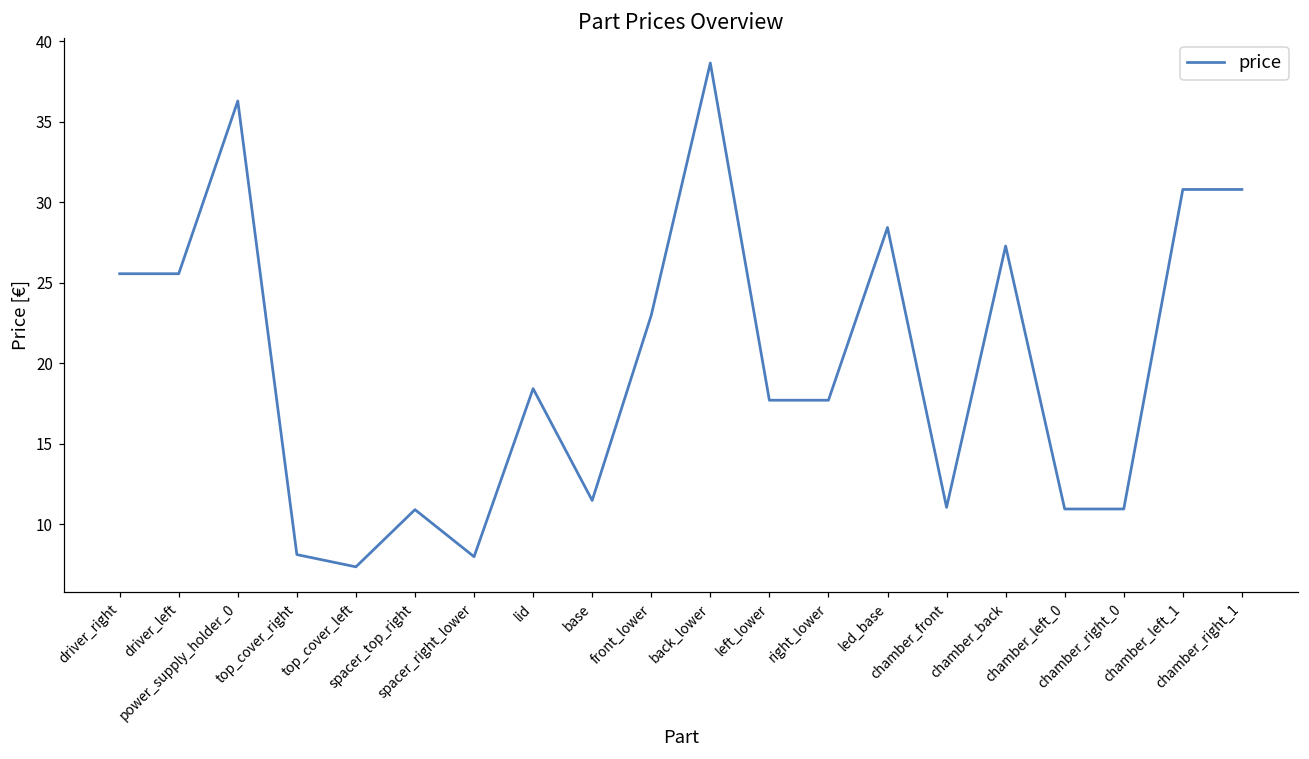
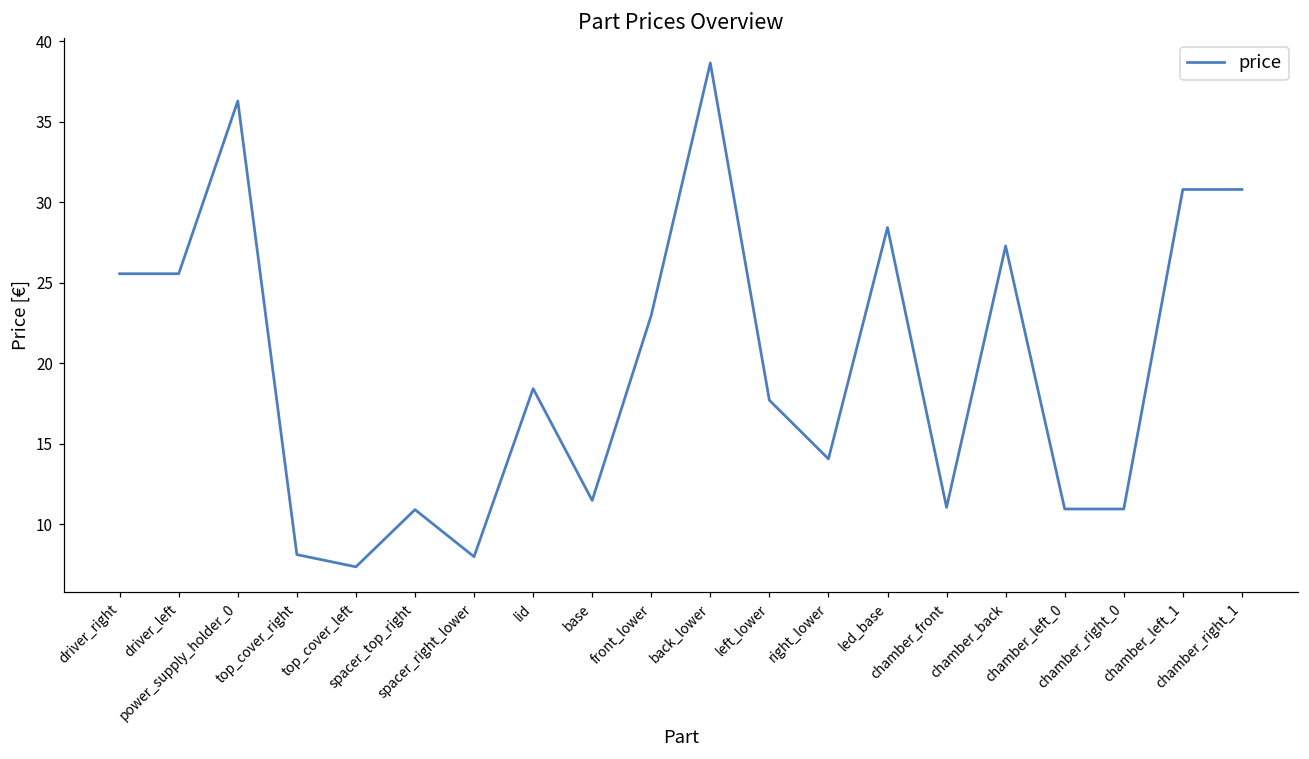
  {
    "driver_right": 25.6,
    "driver_left": 25.6,
    "power_supply_holder_0": 36.3,
    "top_cover_right": 8.1,
    "top_cover_left": 7.4,
    "spacer_top_right": 10.9,
    "spacer_right_lower": 8.0,
    "lid": 18.4,
    "base": 11.5,
    "front_lower": 23.0,
    "back_lower": 38.6,
    "left_lower": 17.7,
-   "right_lower": 17.7,
+   "right_lower": 14.1,
    "led_base": 28.4,
    "chamber_front": 11.1,
    "chamber_back": 27.3,
    "chamber_left_0": 11.0,
    "chamber_right_0": 11.0,
    "chamber_left_1": 30.8,
    "chamber_right_1": 30.8
  }
